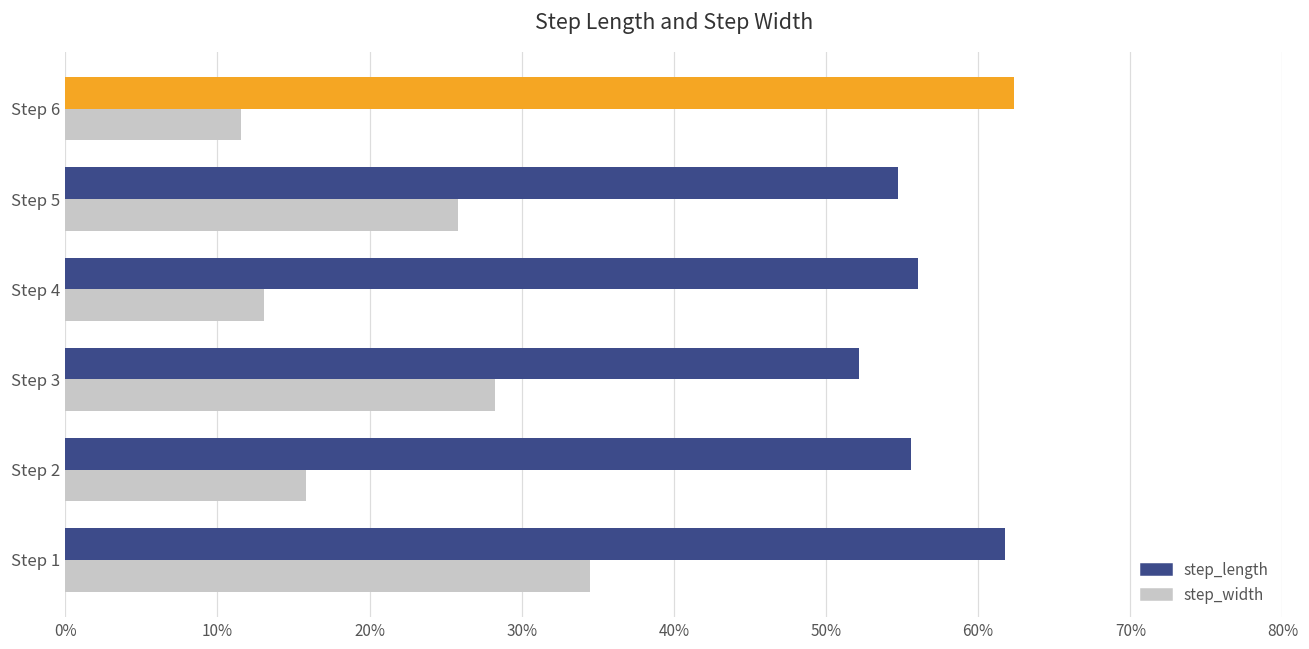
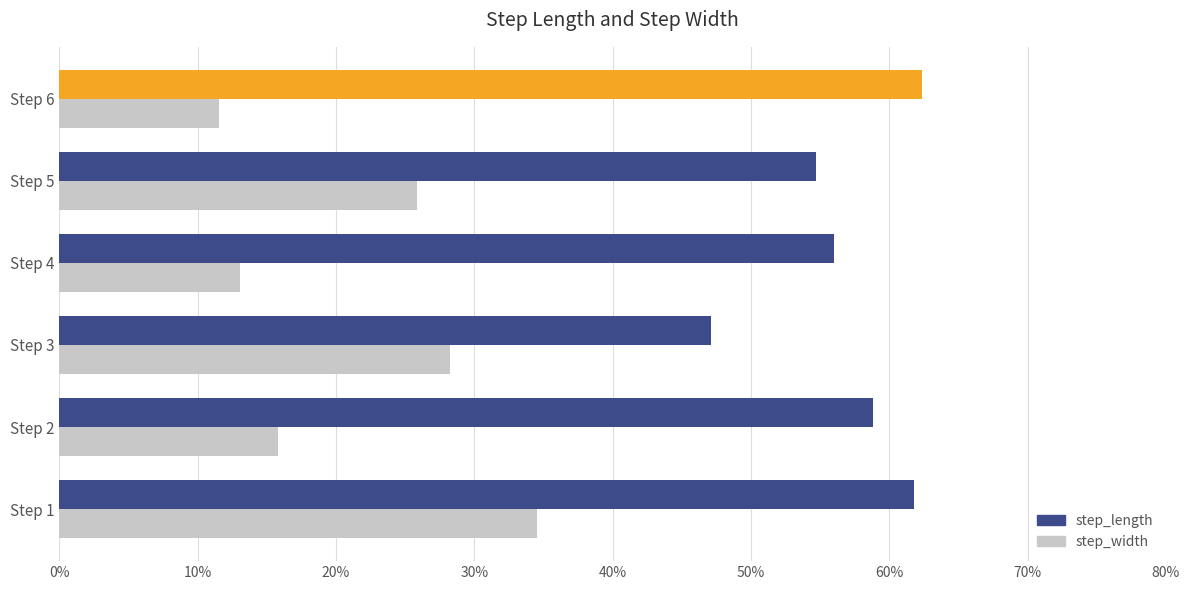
  {
    "step_length": {
      "Step 6": "62.4%",
      "Step 5": "54.7%",
      "Step 4": "56.0%",
-     "Step 3": "52.2%",
-     "Step 2": "55.6%",
+     "Step 3": "47.1%",
+     "Step 2": "58.8%",
      "Step 1": "61.8%"
    },
    "step_width": {
      "Step 6": "11.6%",
      "Step 5": "25.8%",
      "Step 4": "13.1%",
      "Step 3": "28.2%",
      "Step 2": "15.8%",
      "Step 1": "34.5%"
    }
  }
